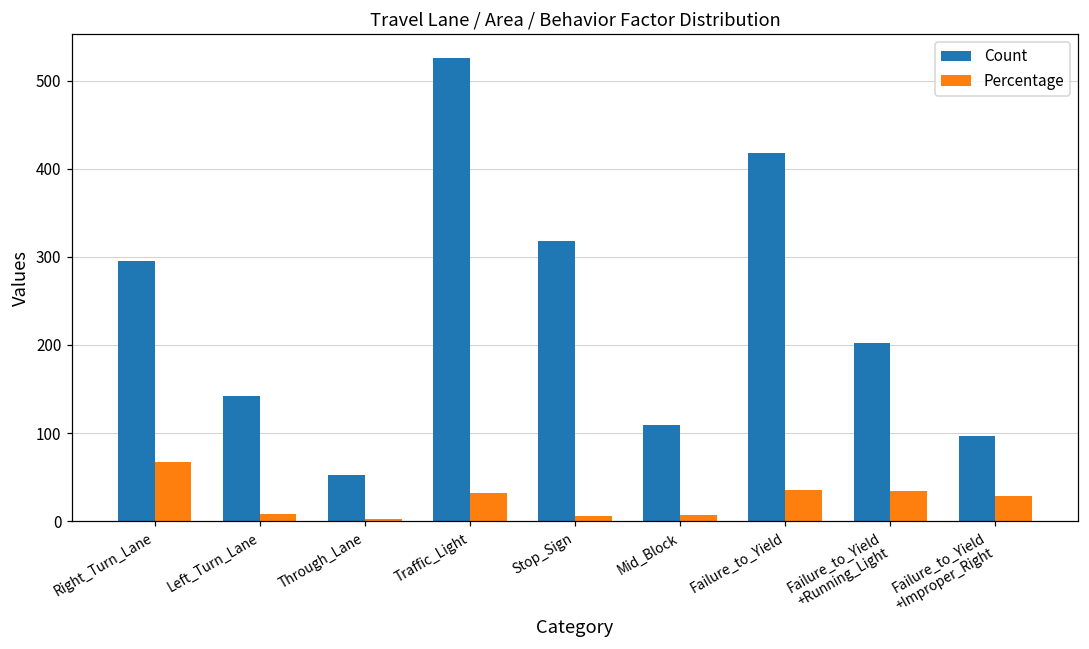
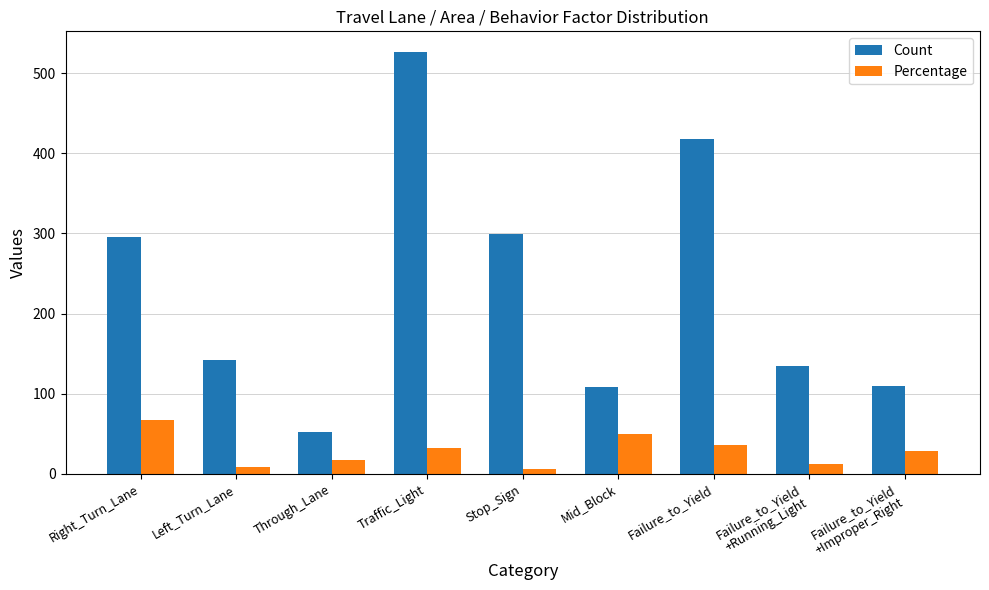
  {
    "Count": {
      "Right_Turn_Lane": 300,
      "Left_Turn_Lane": 140,
      "Through_Lane": 50,
      "Traffic_Light": 530,
-     "Stop_Sign": 320,
+     "Stop_Sign": 300,
      "Mid_Block": 110,
      "Failure_to_Yield": 420,
-     "Failure_to_Yield +Running_Light": 200,
-     "Failure_to_Yield +Improper_Right": 100
+     "Failure_to_Yield +Running_Light": 130,
+     "Failure_to_Yield +Improper_Right": 110
    },
    "Percentage": {
      "Right_Turn_Lane": 70,
      "Left_Turn_Lane": 10,
-     "Through_Lane": 0,
+     "Through_Lane": 20,
      "Traffic_Light": 30,
      "Stop_Sign": 10,
-     "Mid_Block": 10,
+     "Mid_Block": 50,
      "Failure_to_Yield": 40,
-     "Failure_to_Yield +Running_Light": 30,
+     "Failure_to_Yield +Running_Light": 10,
      "Failure_to_Yield +Improper_Right": 30
    }
  }
